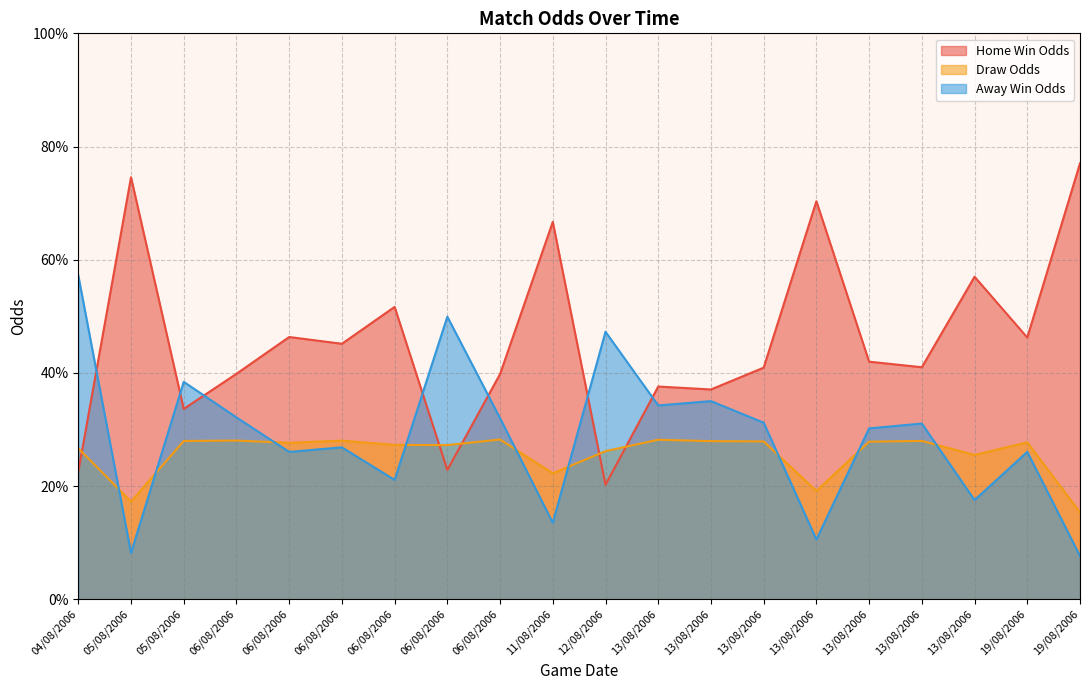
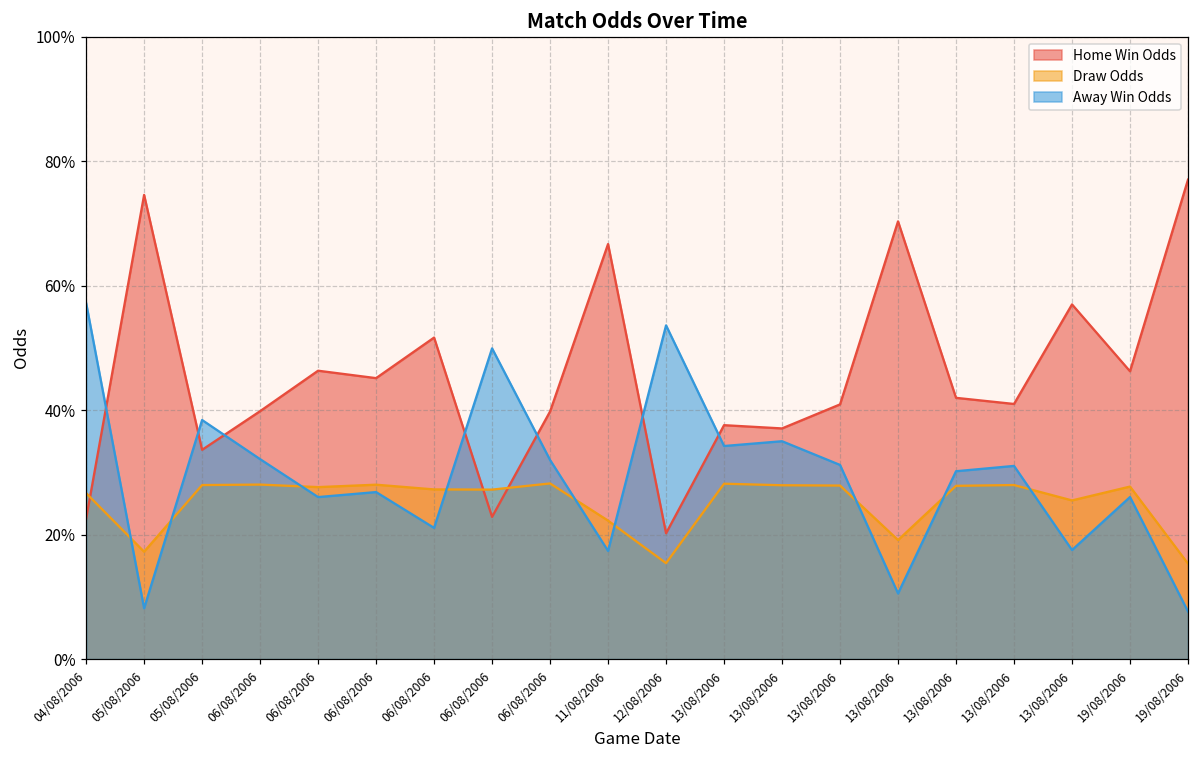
  {
    "Home Win Odds": {
      "04/08/2006": "23%",
      "11/08/2006": "67%",
      "12/08/2006": "20%"
    },
    "Draw Odds": {
      "04/08/2006": "27%",
      "11/08/2006": "22%",
-     "12/08/2006": "26%"
+     "12/08/2006": "15%"
    },
    "Away Win Odds": {
      "04/08/2006": "57%",
-     "11/08/2006": "13%",
-     "12/08/2006": "47%"
+     "11/08/2006": "17%",
+     "12/08/2006": "54%"
    }
  }
